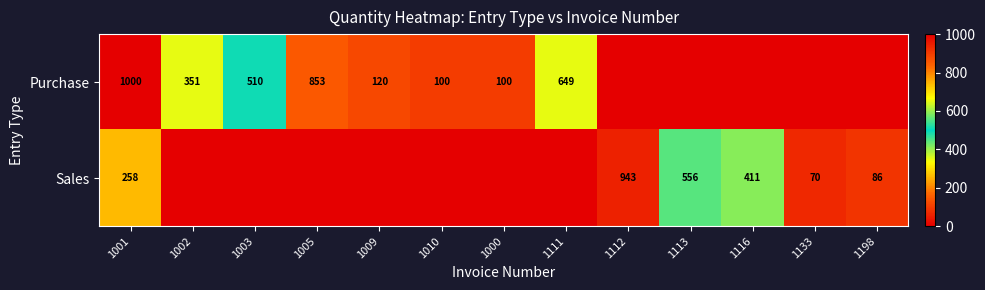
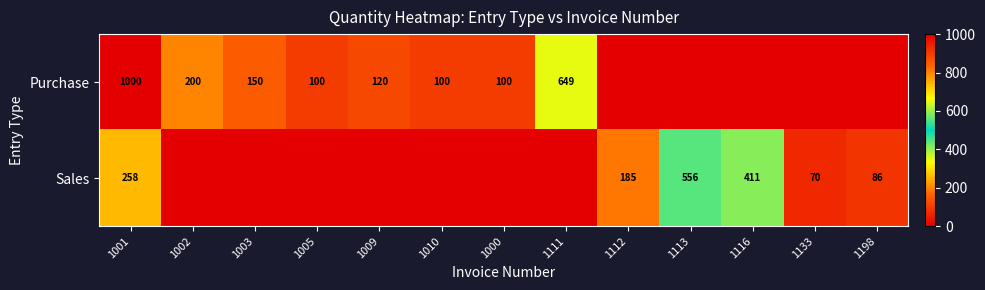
  {
    "Purchase": {
      "1001": 1000,
-     "1002": 351,
-     "1003": 510,
-     "1005": 853,
+     "1002": 200,
+     "1003": 150,
+     "1005": 100,
      "1009": 120,
      "1010": 100,
      "1000": 100,
      "1111": 649
    },
    "Sales": {
      "1001": 258,
-     "1112": 943,
+     "1112": 185,
      "1113": 556,
      "1116": 411,
      "1133": 70,
      "1198": 86
    }
  }
